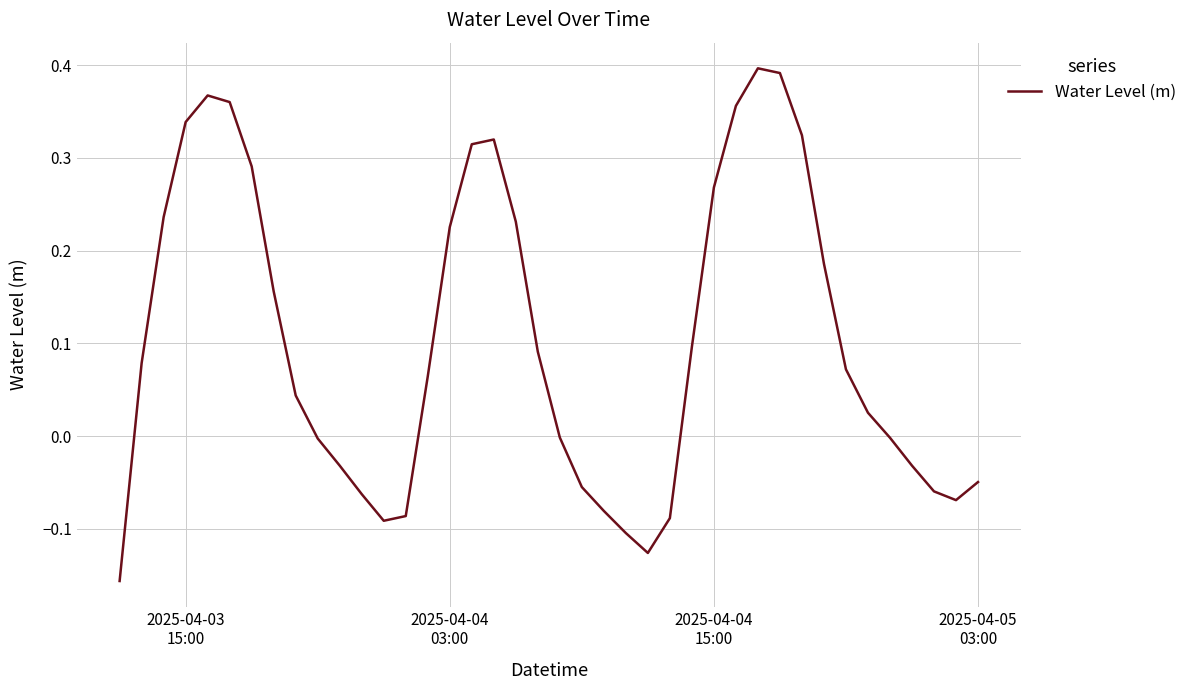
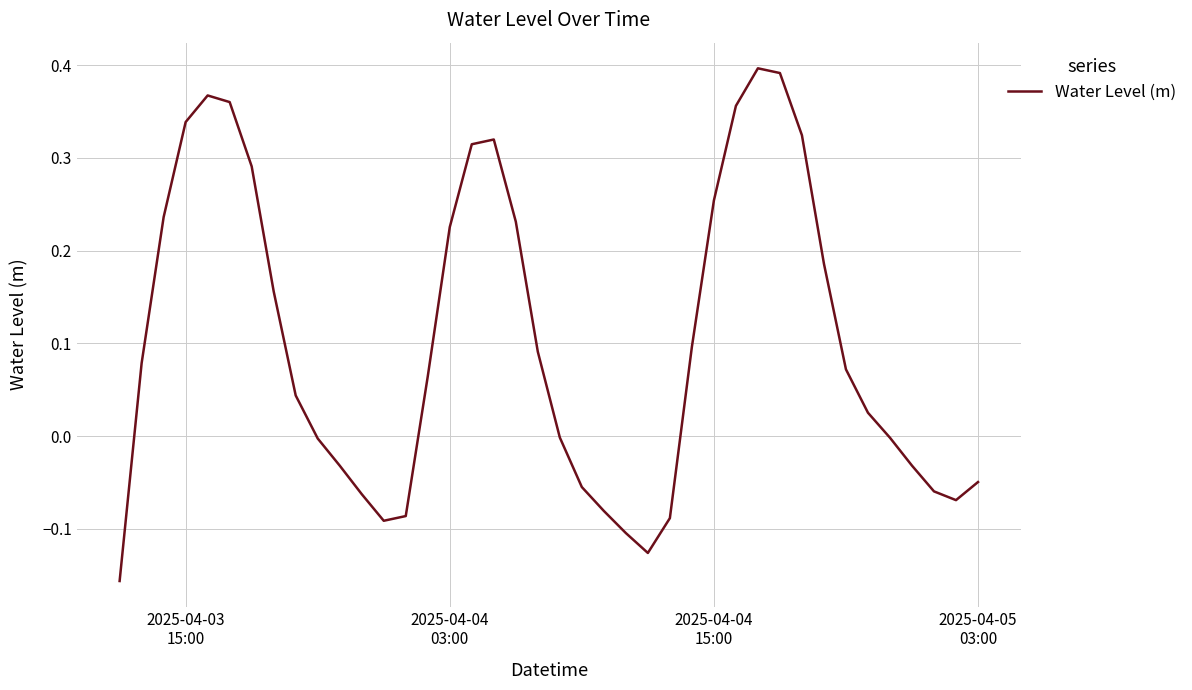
  {
    "2025-04-03 15:00": 0.34,
    "2025-04-04 03:00": 0.23,
-   "2025-04-04 15:00": 0.27,
+   "2025-04-04 15:00": 0.25,
    "2025-04-05 03:00": -0.05
  }
